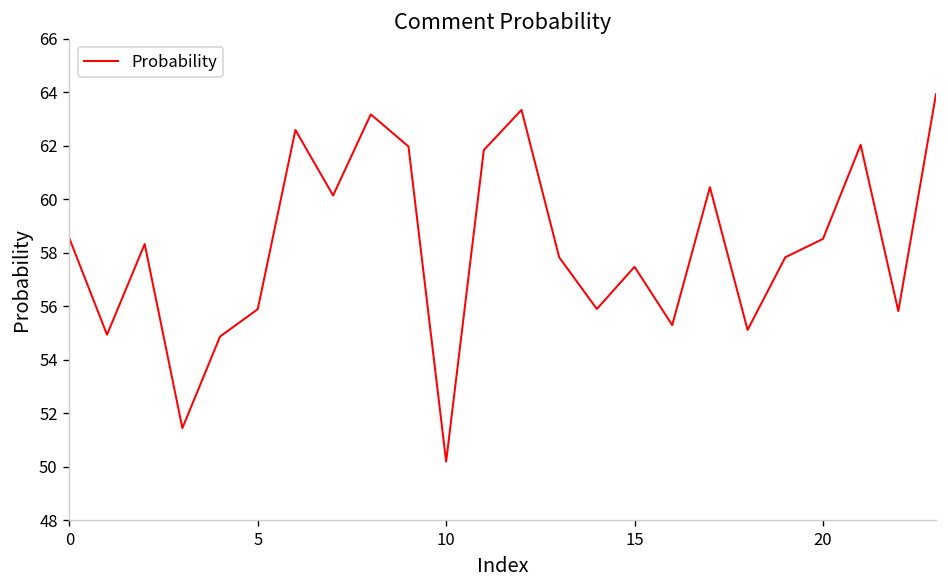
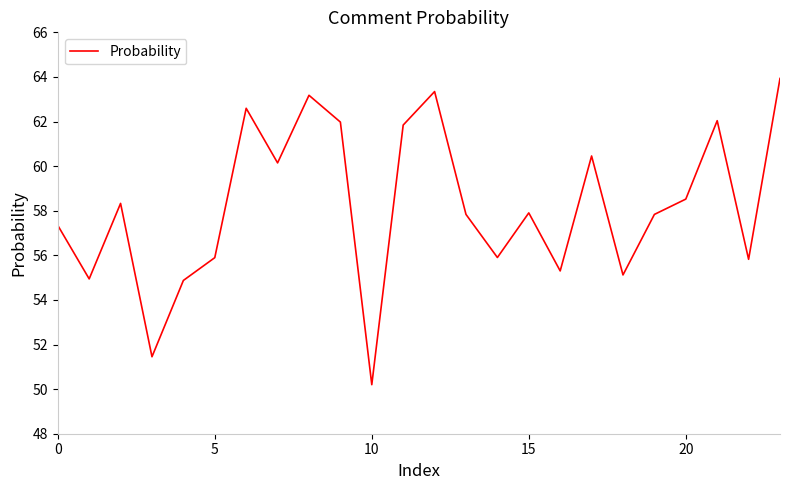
  {
-   "0": 58.5,
+   "0": 57.3,
    "5": 55.9,
    "10": 50.2,
-   "15": 57.5,
+   "15": 57.9,
    "20": 58.5
  }
